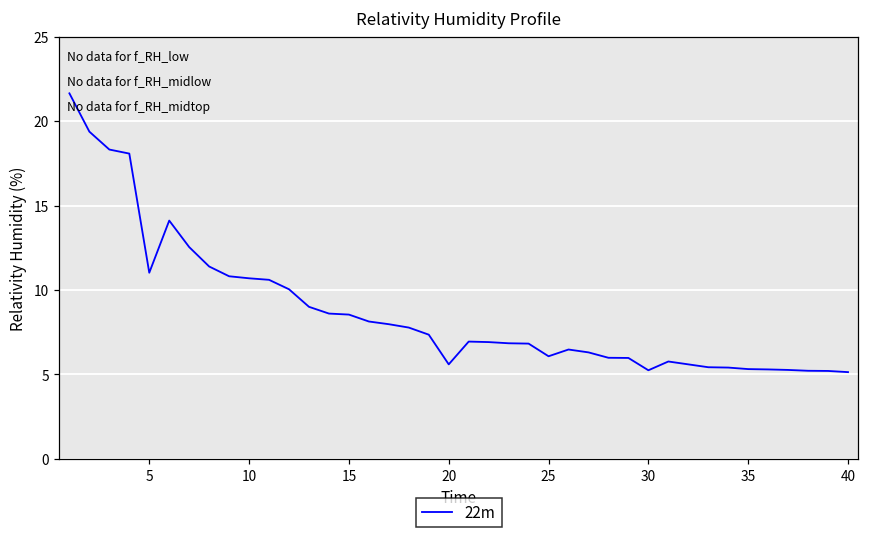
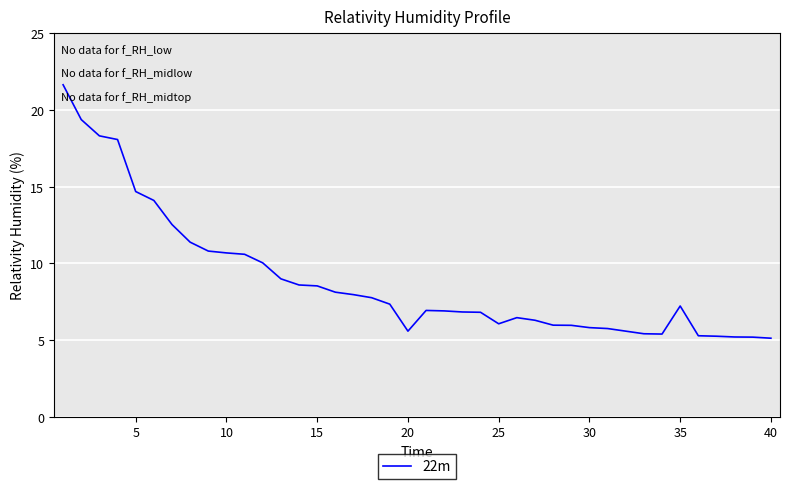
  {
-   "5": 11.0,
+   "5": 14.7,
    "10": 10.7,
    "15": 8.5,
    "20": 5.6,
    "25": 6.1,
-   "30": 5.2,
-   "35": 5.3,
+   "30": 5.8,
+   "35": 7.2,
    "40": 5.1
  }
